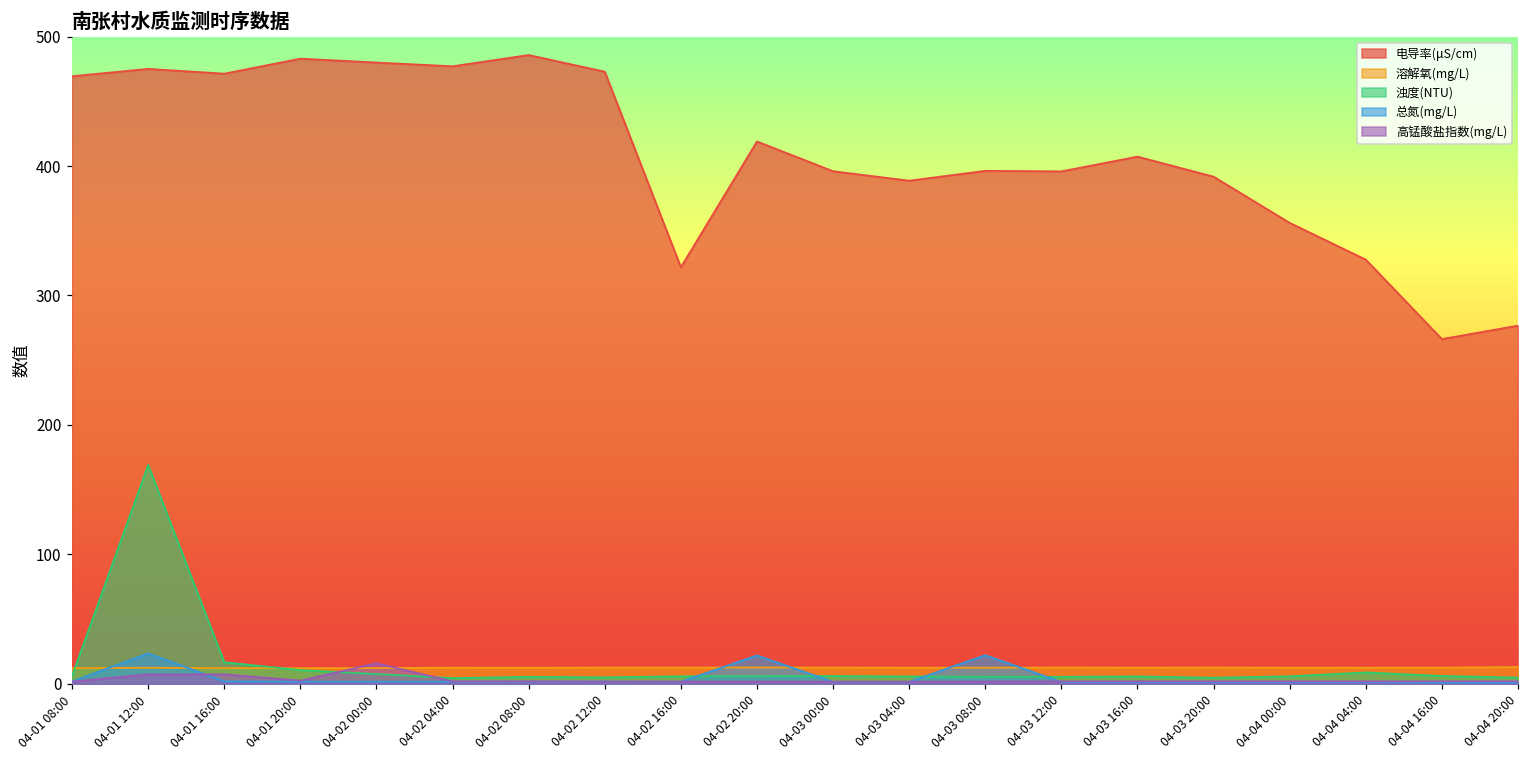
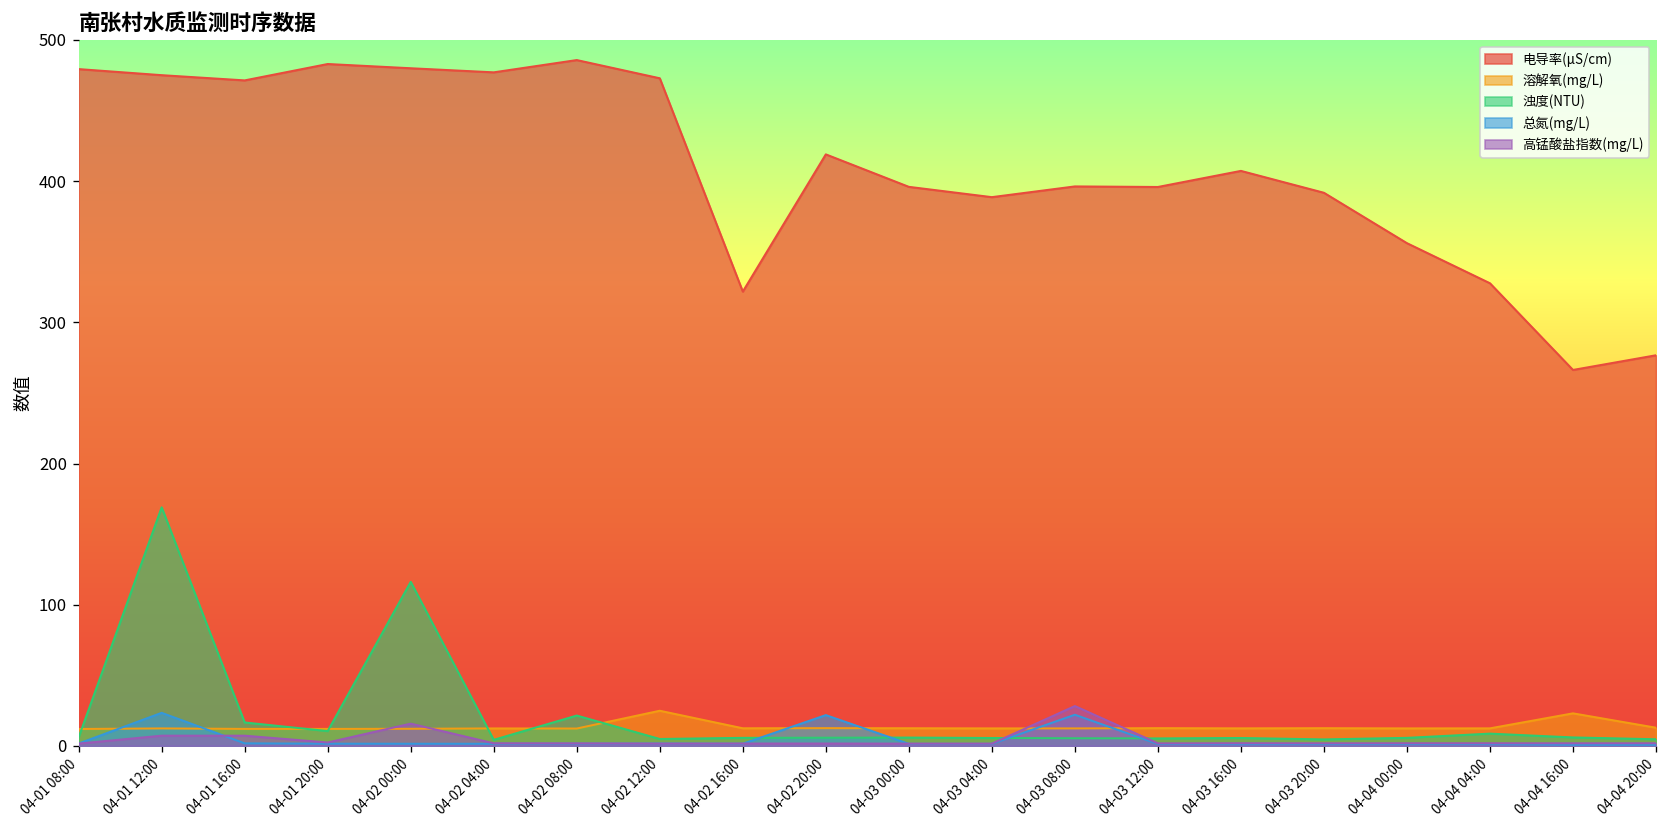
  {
    "电导率(μS/cm)": {
-     "04-01 08:00": 469,
+     "04-01 08:00": 479,
      "04-01 12:00": 475,
      "04-01 16:00": 471,
      "04-01 20:00": 483,
      "04-02 00:00": 480,
      "04-02 04:00": 477,
      "04-02 08:00": 486,
      "04-02 12:00": 473,
      "04-02 16:00": 322,
      "04-02 20:00": 419,
      "04-03 00:00": 396,
      "04-03 04:00": 389,
      "04-03 08:00": 396,
      "04-03 12:00": 396,
      "04-03 16:00": 407,
      "04-03 20:00": 392,
      "04-04 00:00": 356,
      "04-04 04:00": 328,
      "04-04 16:00": 266,
      "04-04 20:00": 277
    },
    "溶解氧(mg/L)": {
      "04-01 08:00": 12,
      "04-01 12:00": 12,
      "04-01 16:00": 12,
      "04-02 00:00": 12,
      "04-02 04:00": 12,
      "04-02 08:00": 12,
-     "04-02 12:00": 13,
+     "04-02 12:00": 25,
      "04-02 16:00": 12,
      "04-02 20:00": 13,
      "04-03 00:00": 13,
      "04-03 04:00": 12,
      "04-03 08:00": 12,
      "04-03 12:00": 13,
      "04-03 16:00": 12,
      "04-03 20:00": 13,
      "04-04 00:00": 12,
      "04-04 04:00": 12,
-     "04-04 16:00": 12,
+     "04-04 16:00": 23,
      "04-04 20:00": 13
    },
    "浊度(NTU)": {
      "04-01 08:00": 6,
      "04-01 12:00": 169,
      "04-01 16:00": 17,
-     "04-02 00:00": 8,
+     "04-02 00:00": 116,
      "04-02 04:00": 4,
-     "04-02 08:00": 5,
+     "04-02 08:00": 22,
      "04-02 12:00": 5,
      "04-02 16:00": 6,
      "04-02 20:00": 6,
      "04-03 00:00": 6,
      "04-03 04:00": 6,
      "04-03 08:00": 5,
      "04-03 12:00": 5,
      "04-03 16:00": 6,
      "04-03 20:00": 5,
      "04-04 00:00": 6,
      "04-04 04:00": 9,
      "04-04 16:00": 6,
      "04-04 20:00": 5
    },
    "总氮(mg/L)": {
      "04-01 12:00": 23,
      "04-01 16:00": 2,
      "04-02 00:00": 2,
      "04-02 20:00": 22,
      "04-03 08:00": 22
    },
    "高锰酸盐指数(mg/L)": {
      "04-01 12:00": 7,
      "04-01 16:00": 7,
      "04-02 00:00": 16,
      "04-02 20:00": 2,
-     "04-03 08:00": 2
+     "04-03 08:00": 28
    }
  }
